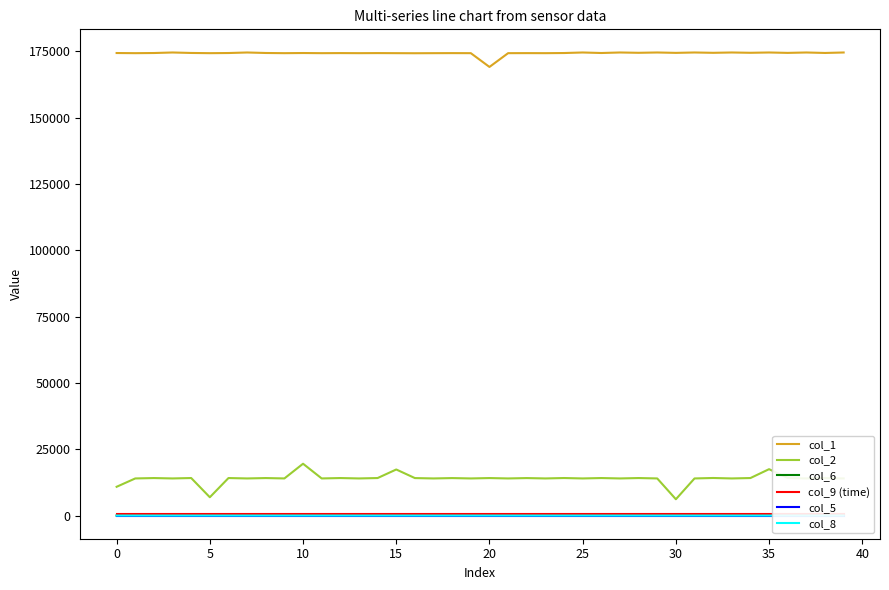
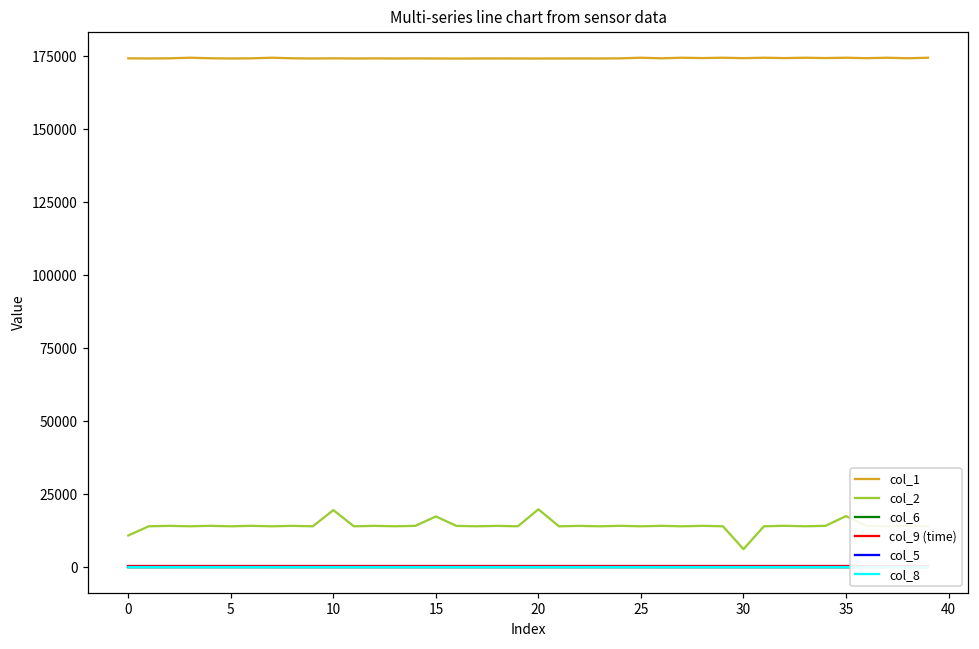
  {
    "col_1": {
      "0": 174000,
      "5": 174000,
      "10": 174000,
      "15": 174000,
-     "20": 169000,
+     "20": 174000,
      "25": 175000,
      "30": 174000,
      "35": 175000
    },
    "col_2": {
      "0": 11000,
-     "5": 7000,
+     "5": 14000,
      "10": 20000,
      "15": 17000,
-     "20": 14000,
+     "20": 20000,
      "25": 14000,
      "30": 6000,
      "35": 17000
    }
  }
